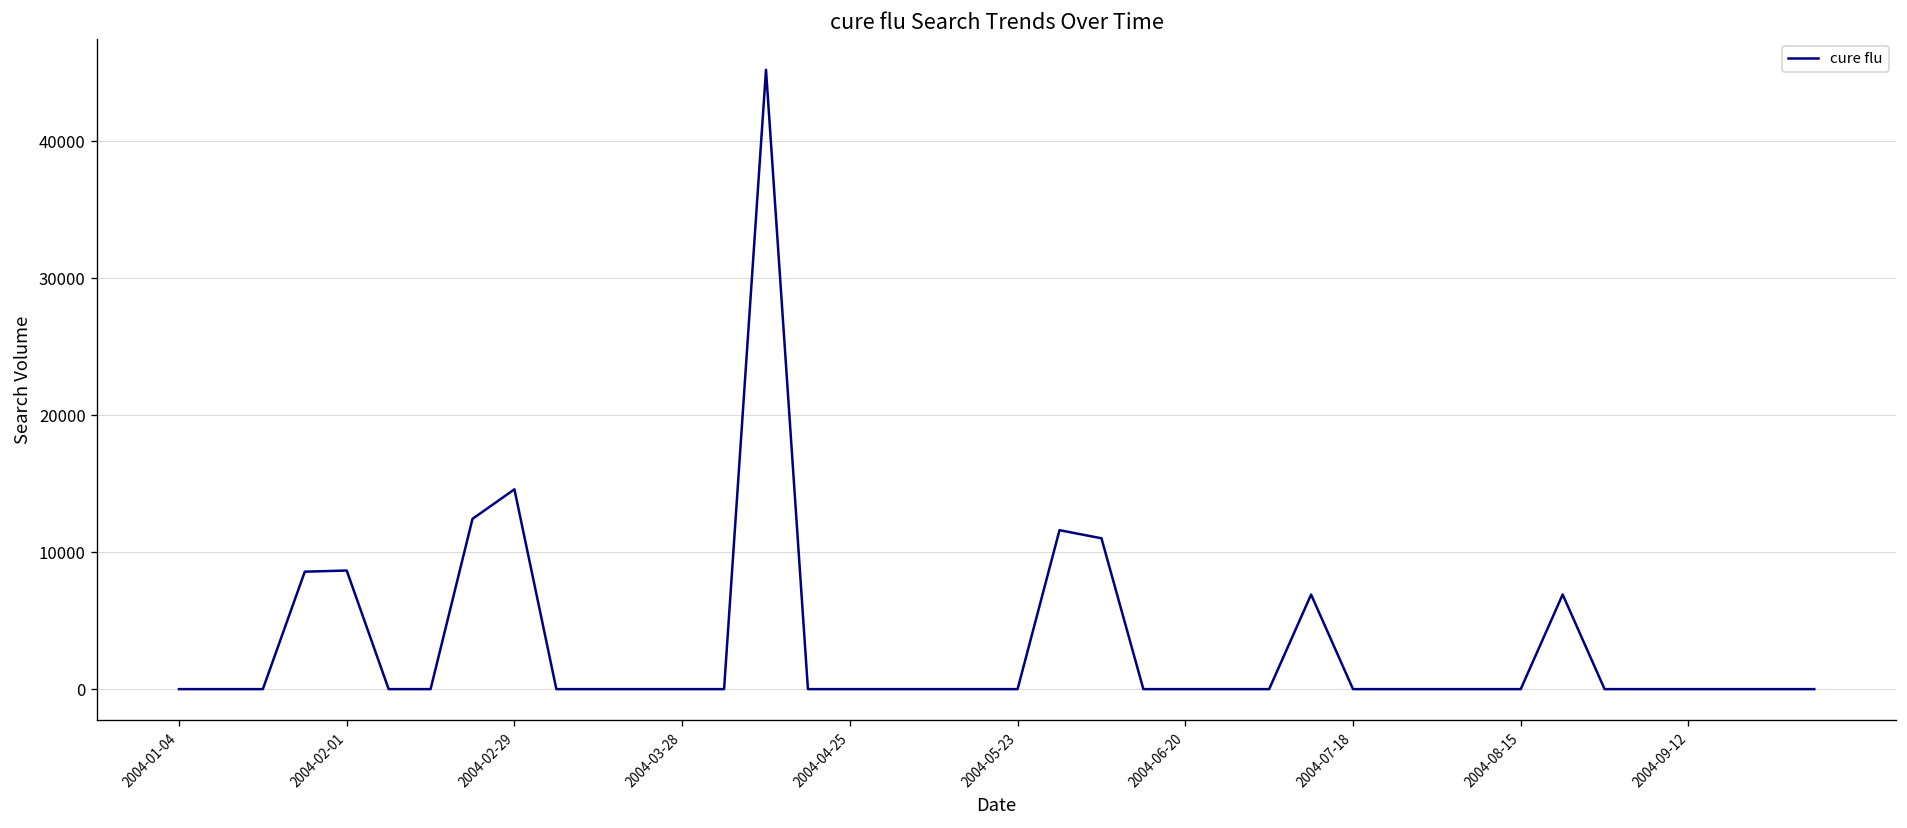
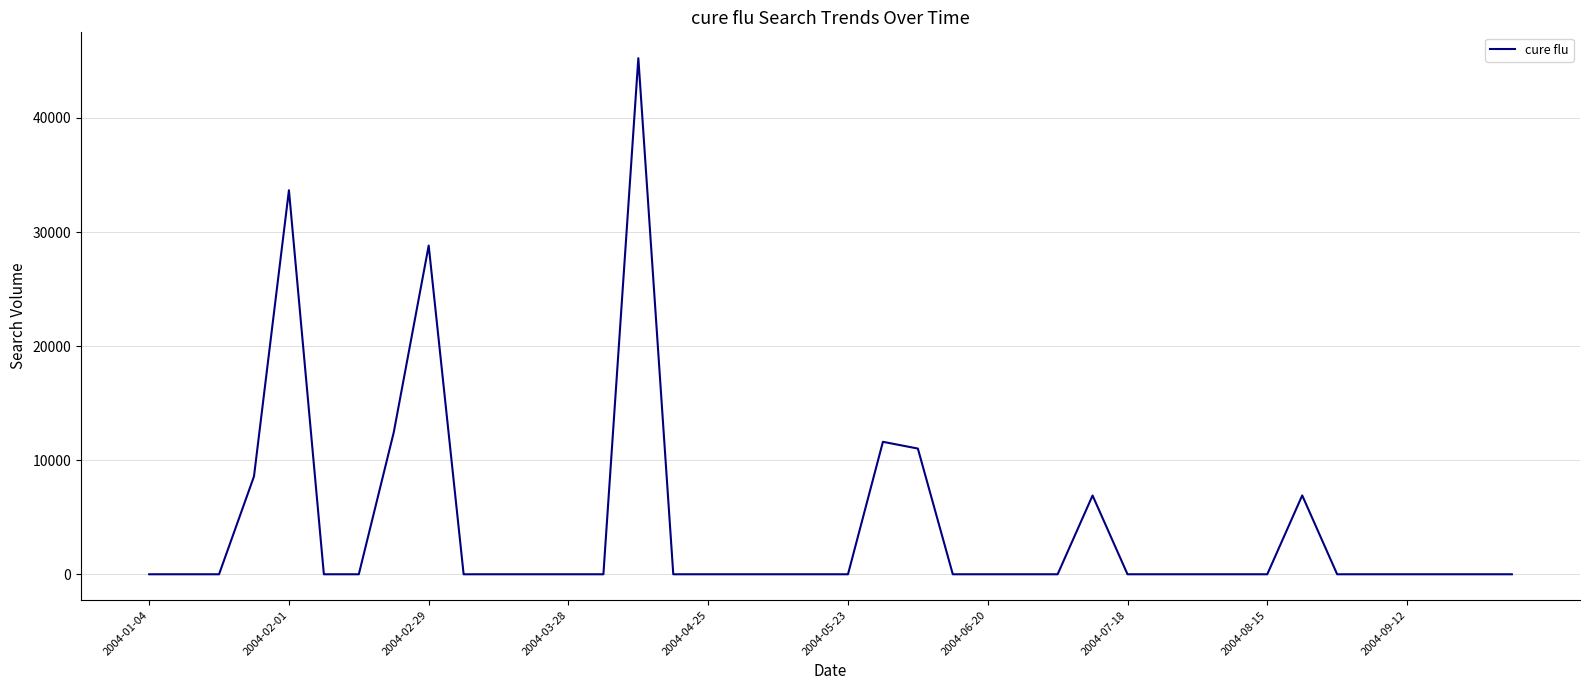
  {
    "2004-01-04": 0,
-   "2004-02-01": 8700,
-   "2004-02-29": 14600,
+   "2004-02-01": 33700,
+   "2004-02-29": 28800,
    "2004-03-28": 0,
    "2004-04-25": 0,
    "2004-05-23": 0,
    "2004-06-20": 0,
    "2004-07-18": 0,
    "2004-08-15": 0,
    "2004-09-12": 0
  }
